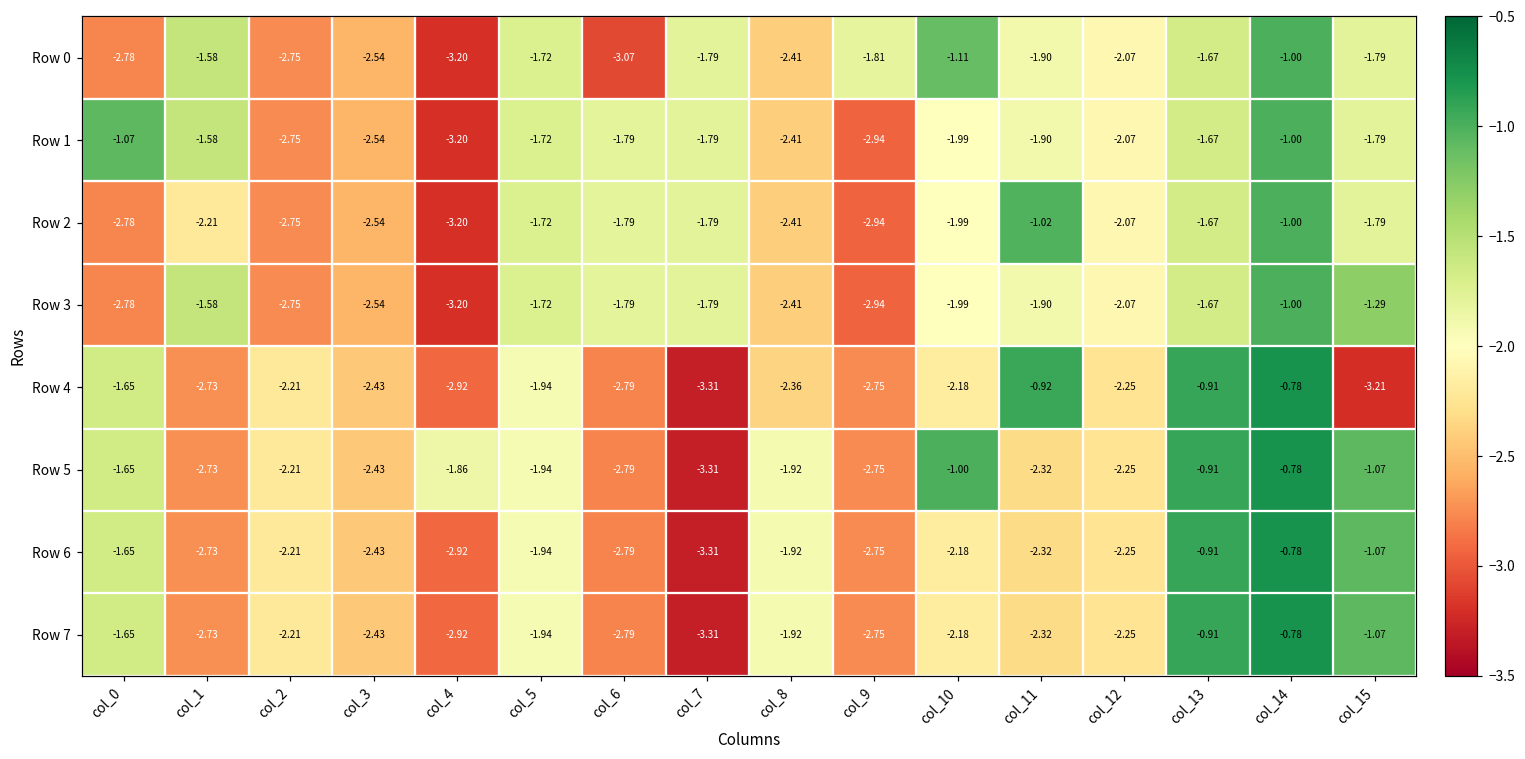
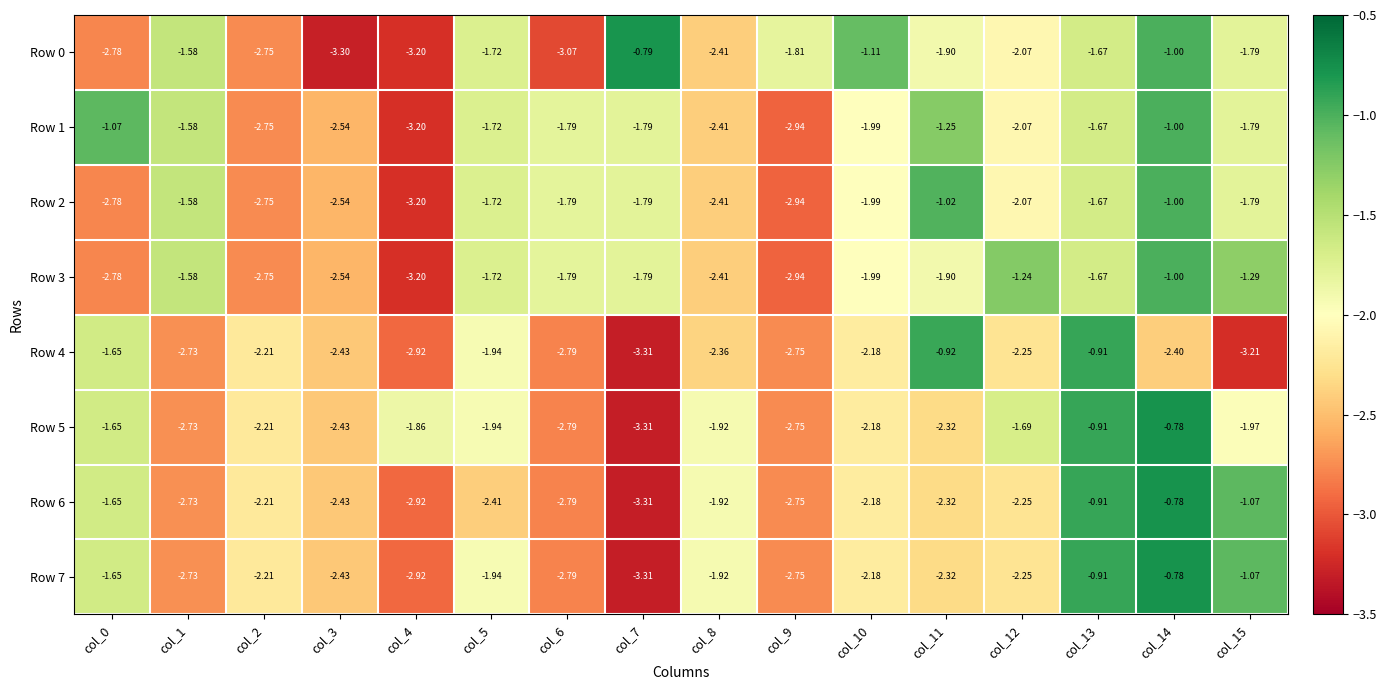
  {
    "Row 0": {
      "col_0": -2.78,
      "col_1": -1.58,
      "col_2": -2.75,
-     "col_3": -2.54,
+     "col_3": -3.30,
      "col_4": -3.20,
      "col_5": -1.72,
      "col_6": -3.07,
-     "col_7": -1.79,
+     "col_7": -0.79,
      "col_8": -2.41,
      "col_9": -1.81,
      "col_10": -1.11,
      "col_11": -1.90,
      "col_12": -2.07,
      "col_13": -1.67,
      "col_14": -1.00,
      "col_15": -1.79
    },
    "Row 1": {
      "col_0": -1.07,
      "col_1": -1.58,
      "col_2": -2.75,
      "col_3": -2.54,
      "col_4": -3.20,
      "col_5": -1.72,
      "col_6": -1.79,
      "col_7": -1.79,
      "col_8": -2.41,
      "col_9": -2.94,
      "col_10": -1.99,
-     "col_11": -1.90,
+     "col_11": -1.25,
      "col_12": -2.07,
      "col_13": -1.67,
      "col_14": -1.00,
      "col_15": -1.79
    },
    "Row 2": {
      "col_0": -2.78,
-     "col_1": -2.21,
+     "col_1": -1.58,
      "col_2": -2.75,
      "col_3": -2.54,
      "col_4": -3.20,
      "col_5": -1.72,
      "col_6": -1.79,
      "col_7": -1.79,
      "col_8": -2.41,
      "col_9": -2.94,
      "col_10": -1.99,
      "col_11": -1.02,
      "col_12": -2.07,
      "col_13": -1.67,
      "col_14": -1.00,
      "col_15": -1.79
    },
    "Row 3": {
      "col_0": -2.78,
      "col_1": -1.58,
      "col_2": -2.75,
      "col_3": -2.54,
      "col_4": -3.20,
      "col_5": -1.72,
      "col_6": -1.79,
      "col_7": -1.79,
      "col_8": -2.41,
      "col_9": -2.94,
      "col_10": -1.99,
      "col_11": -1.90,
-     "col_12": -2.07,
+     "col_12": -1.24,
      "col_13": -1.67,
      "col_14": -1.00,
      "col_15": -1.29
    },
    "Row 4": {
      "col_0": -1.65,
      "col_1": -2.73,
      "col_2": -2.21,
      "col_3": -2.43,
      "col_4": -2.92,
      "col_5": -1.94,
      "col_6": -2.79,
      "col_7": -3.31,
      "col_8": -2.36,
      "col_9": -2.75,
      "col_10": -2.18,
      "col_11": -0.92,
      "col_12": -2.25,
      "col_13": -0.91,
-     "col_14": -0.78,
+     "col_14": -2.40,
      "col_15": -3.21
    },
    "Row 5": {
      "col_0": -1.65,
      "col_1": -2.73,
      "col_2": -2.21,
      "col_3": -2.43,
      "col_4": -1.86,
      "col_5": -1.94,
      "col_6": -2.79,
      "col_7": -3.31,
      "col_8": -1.92,
      "col_9": -2.75,
-     "col_10": -1.00,
+     "col_10": -2.18,
      "col_11": -2.32,
-     "col_12": -2.25,
+     "col_12": -1.69,
      "col_13": -0.91,
      "col_14": -0.78,
-     "col_15": -1.07
+     "col_15": -1.97
    },
    "Row 6": {
      "col_0": -1.65,
      "col_1": -2.73,
      "col_2": -2.21,
      "col_3": -2.43,
      "col_4": -2.92,
-     "col_5": -1.94,
+     "col_5": -2.41,
      "col_6": -2.79,
      "col_7": -3.31,
      "col_8": -1.92,
      "col_9": -2.75,
      "col_10": -2.18,
      "col_11": -2.32,
      "col_12": -2.25,
      "col_13": -0.91,
      "col_14": -0.78,
      "col_15": -1.07
    },
    "Row 7": {
      "col_0": -1.65,
      "col_1": -2.73,
      "col_2": -2.21,
      "col_3": -2.43,
      "col_4": -2.92,
      "col_5": -1.94,
      "col_6": -2.79,
      "col_7": -3.31,
      "col_8": -1.92,
      "col_9": -2.75,
      "col_10": -2.18,
      "col_11": -2.32,
      "col_12": -2.25,
      "col_13": -0.91,
      "col_14": -0.78,
      "col_15": -1.07
    }
  }
